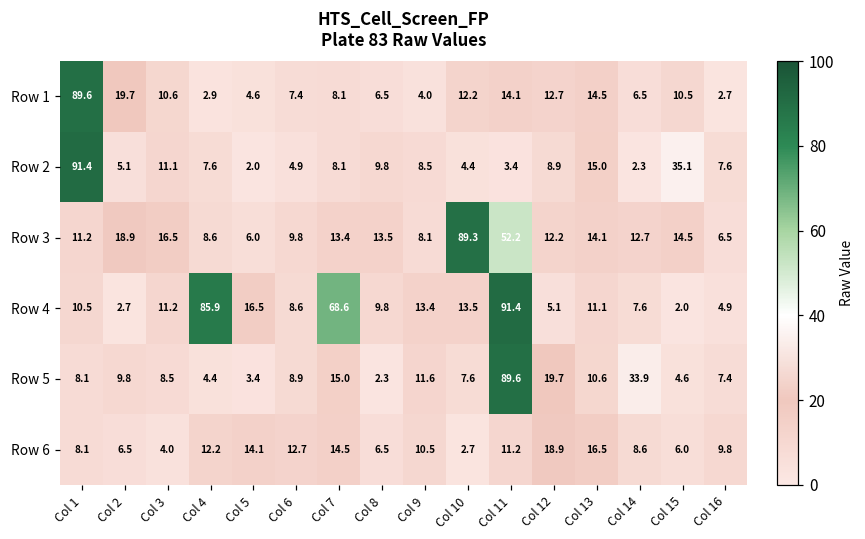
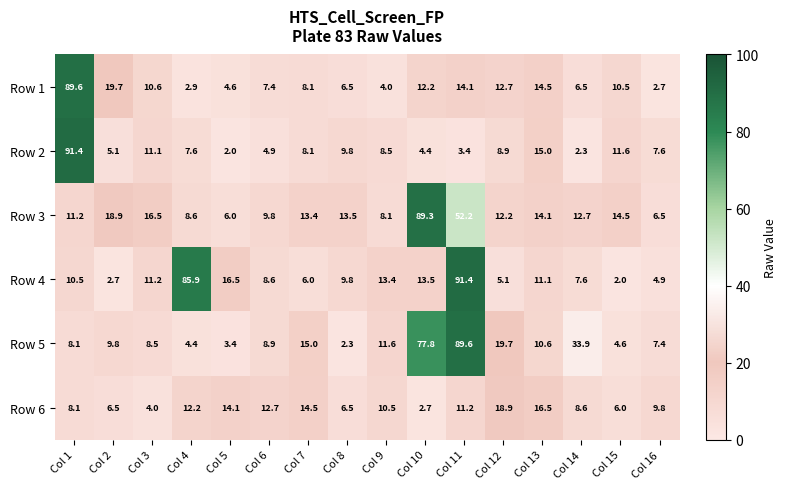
  {
    "Row 1": {
      "Col 1": 89.6,
      "Col 2": 19.7,
      "Col 3": 10.6,
      "Col 4": 2.9,
      "Col 5": 4.6,
      "Col 6": 7.4,
      "Col 7": 8.1,
      "Col 8": 6.5,
      "Col 9": 4.0,
      "Col 10": 12.2,
      "Col 11": 14.1,
      "Col 12": 12.7,
      "Col 13": 14.5,
      "Col 14": 6.5,
      "Col 15": 10.5,
      "Col 16": 2.7
    },
    "Row 2": {
      "Col 1": 91.4,
      "Col 2": 5.1,
      "Col 3": 11.1,
      "Col 4": 7.6,
      "Col 5": 2.0,
      "Col 6": 4.9,
      "Col 7": 8.1,
      "Col 8": 9.8,
      "Col 9": 8.5,
      "Col 10": 4.4,
      "Col 11": 3.4,
      "Col 12": 8.9,
      "Col 13": 15.0,
      "Col 14": 2.3,
-     "Col 15": 35.1,
+     "Col 15": 11.6,
      "Col 16": 7.6
    },
    "Row 3": {
      "Col 1": 11.2,
      "Col 2": 18.9,
      "Col 3": 16.5,
      "Col 4": 8.6,
      "Col 5": 6.0,
      "Col 6": 9.8,
      "Col 7": 13.4,
      "Col 8": 13.5,
      "Col 9": 8.1,
      "Col 10": 89.3,
      "Col 11": 52.2,
      "Col 12": 12.2,
      "Col 13": 14.1,
      "Col 14": 12.7,
      "Col 15": 14.5,
      "Col 16": 6.5
    },
    "Row 4": {
      "Col 1": 10.5,
      "Col 2": 2.7,
      "Col 3": 11.2,
      "Col 4": 85.9,
      "Col 5": 16.5,
      "Col 6": 8.6,
-     "Col 7": 68.6,
+     "Col 7": 6.0,
      "Col 8": 9.8,
      "Col 9": 13.4,
      "Col 10": 13.5,
      "Col 11": 91.4,
      "Col 12": 5.1,
      "Col 13": 11.1,
      "Col 14": 7.6,
      "Col 15": 2.0,
      "Col 16": 4.9
    },
    "Row 5": {
      "Col 1": 8.1,
      "Col 2": 9.8,
      "Col 3": 8.5,
      "Col 4": 4.4,
      "Col 5": 3.4,
      "Col 6": 8.9,
      "Col 7": 15.0,
      "Col 8": 2.3,
      "Col 9": 11.6,
-     "Col 10": 7.6,
+     "Col 10": 77.8,
      "Col 11": 89.6,
      "Col 12": 19.7,
      "Col 13": 10.6,
      "Col 14": 33.9,
      "Col 15": 4.6,
      "Col 16": 7.4
    },
    "Row 6": {
      "Col 1": 8.1,
      "Col 2": 6.5,
      "Col 3": 4.0,
      "Col 4": 12.2,
      "Col 5": 14.1,
      "Col 6": 12.7,
      "Col 7": 14.5,
      "Col 8": 6.5,
      "Col 9": 10.5,
      "Col 10": 2.7,
      "Col 11": 11.2,
      "Col 12": 18.9,
      "Col 13": 16.5,
      "Col 14": 8.6,
      "Col 15": 6.0,
      "Col 16": 9.8
    }
  }
